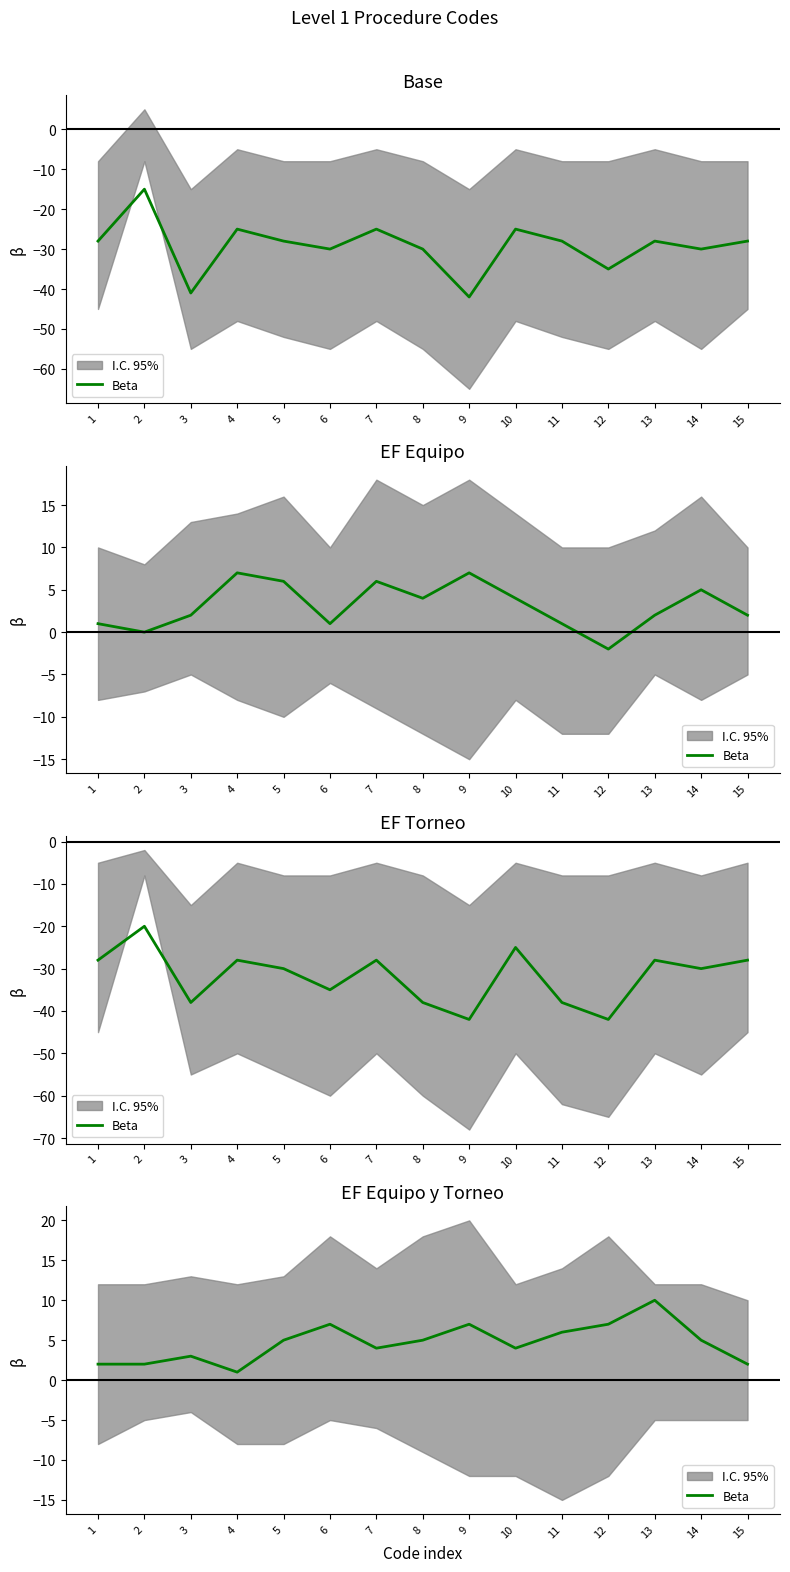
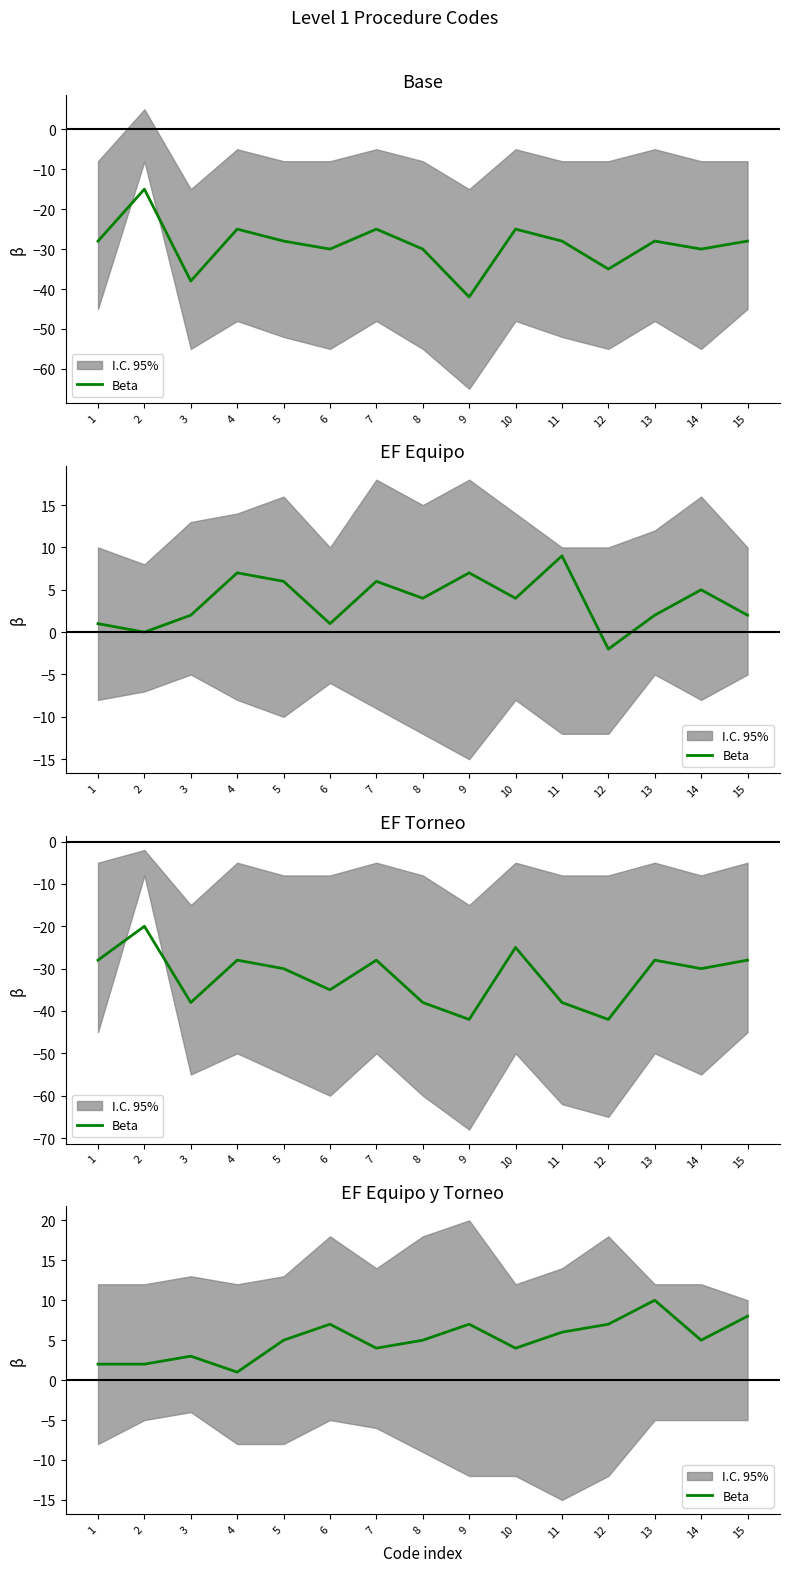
  {
    "Base": {
      "Beta": {
        "1": -28,
        "2": -15,
-       "3": -41,
+       "3": -38,
        "4": -25,
        "5": -28,
        "6": -30,
        "7": -25,
        "8": -30,
        "9": -42,
        "10": -25,
        "11": -28,
        "12": -35,
        "13": -28,
        "14": -30,
        "15": -28
      }
    },
    "EF Equipo": {
      "Beta": {
        "1": 1,
        "2": 0,
        "3": 2,
        "4": 7,
        "5": 6,
        "6": 1,
        "7": 6,
        "8": 4,
        "9": 7,
        "10": 4,
-       "11": 1,
+       "11": 9,
        "12": -2,
        "13": 2,
        "14": 5,
        "15": 2
      }
    },
    "EF Torneo": {
      "Beta": {
        "1": -28,
        "2": -20,
        "3": -38,
        "4": -28,
        "5": -30,
        "6": -35,
        "7": -28,
        "8": -38,
        "9": -42,
        "10": -25,
        "11": -38,
        "12": -42,
        "13": -28,
        "14": -30,
        "15": -28
      }
    },
    "EF Equipo y Torneo": {
      "Beta": {
        "1": 2,
        "2": 2,
        "3": 3,
        "4": 1,
        "5": 5,
        "6": 7,
        "7": 4,
        "8": 5,
        "9": 7,
        "10": 4,
        "11": 6,
        "12": 7,
        "13": 10,
        "14": 5,
-       "15": 2
+       "15": 8
      }
    }
  }
